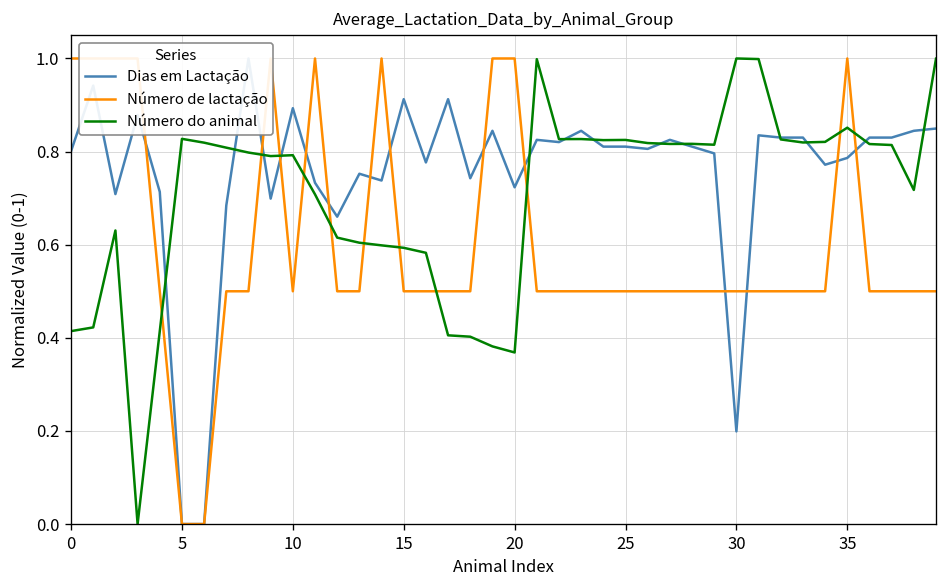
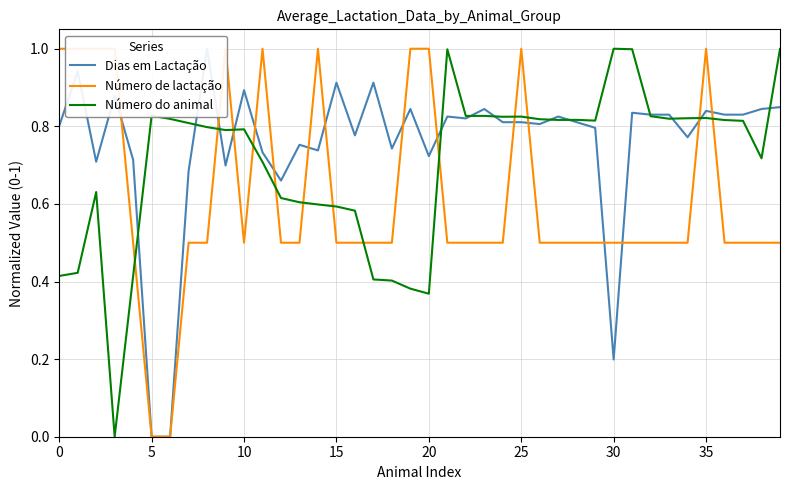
  {
    "Dias em Lactação": {
      "0": 0.80,
      "10": 0.89,
      "15": 0.91,
      "20": 0.72,
      "25": 0.81,
      "30": 0.20,
-     "35": 0.79
+     "35": 0.84
    },
    "Número de lactação": {
      "0": 1.00,
      "10": 0.50,
      "15": 0.50,
      "20": 1.00,
-     "25": 0.50,
+     "25": 1.00,
      "30": 0.50,
      "35": 1.00
    },
    "Número do animal": {
      "0": 0.41,
      "10": 0.79,
      "15": 0.59,
      "20": 0.37,
      "25": 0.83,
      "30": 1.00,
-     "35": 0.85
+     "35": 0.82
    }
  }
